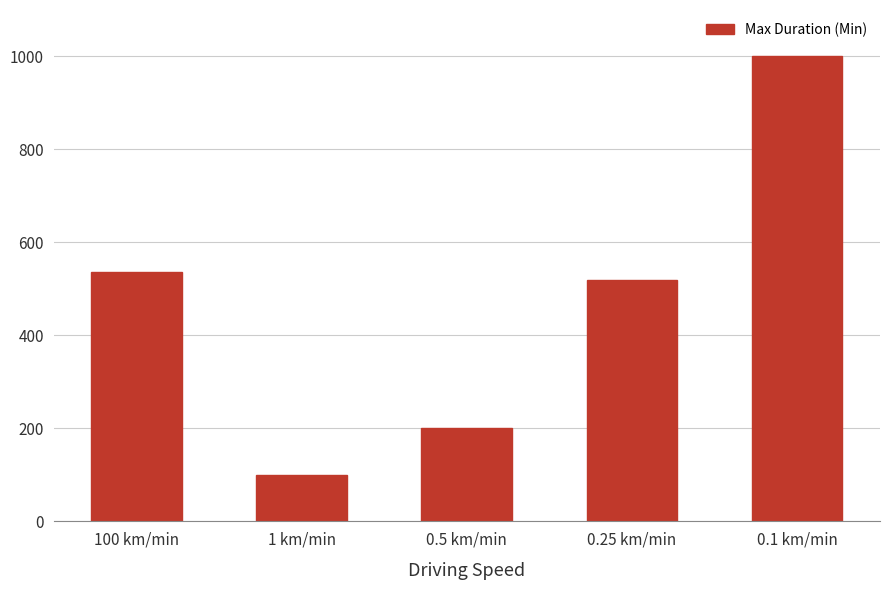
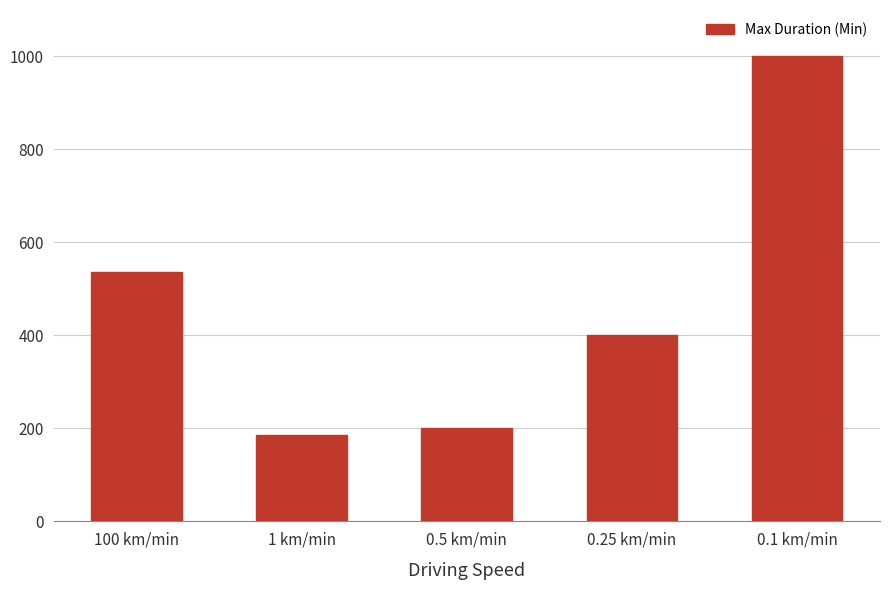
  {
    "100 km/min": 540,
-   "1 km/min": 100,
+   "1 km/min": 190,
    "0.5 km/min": 200,
-   "0.25 km/min": 520,
+   "0.25 km/min": 400,
    "0.1 km/min": 1000
  }
